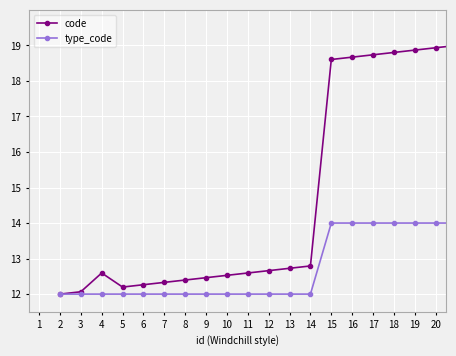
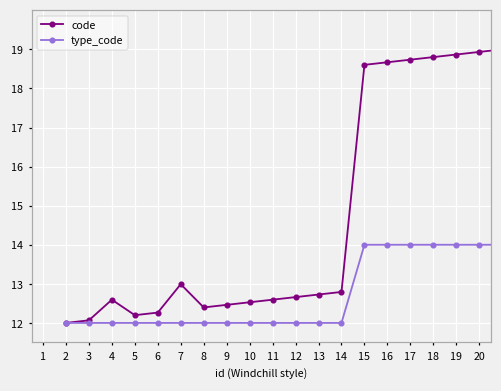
  {
    "code": {
      "4": 12.6,
      "5": 12.2,
      "6": 12.3,
-     "7": 12.3,
+     "7": 13.0,
      "8": 12.4,
      "9": 12.5,
      "10": 12.5,
      "11": 12.6,
      "12": 12.7,
      "13": 12.7,
      "14": 12.8,
      "15": 18.6,
      "16": 18.7,
      "17": 18.7,
      "18": 18.8,
      "19": 18.9
    },
    "type_code": {
      "4": 12.0,
      "5": 12.0,
      "6": 12.0,
      "7": 12.0,
      "8": 12.0,
      "9": 12.0,
      "10": 12.0,
      "11": 12.0,
      "12": 12.0,
      "13": 12.0,
      "14": 12.0,
      "15": 14.0,
      "16": 14.0,
      "17": 14.0,
      "18": 14.0,
      "19": 14.0
    }
  }
